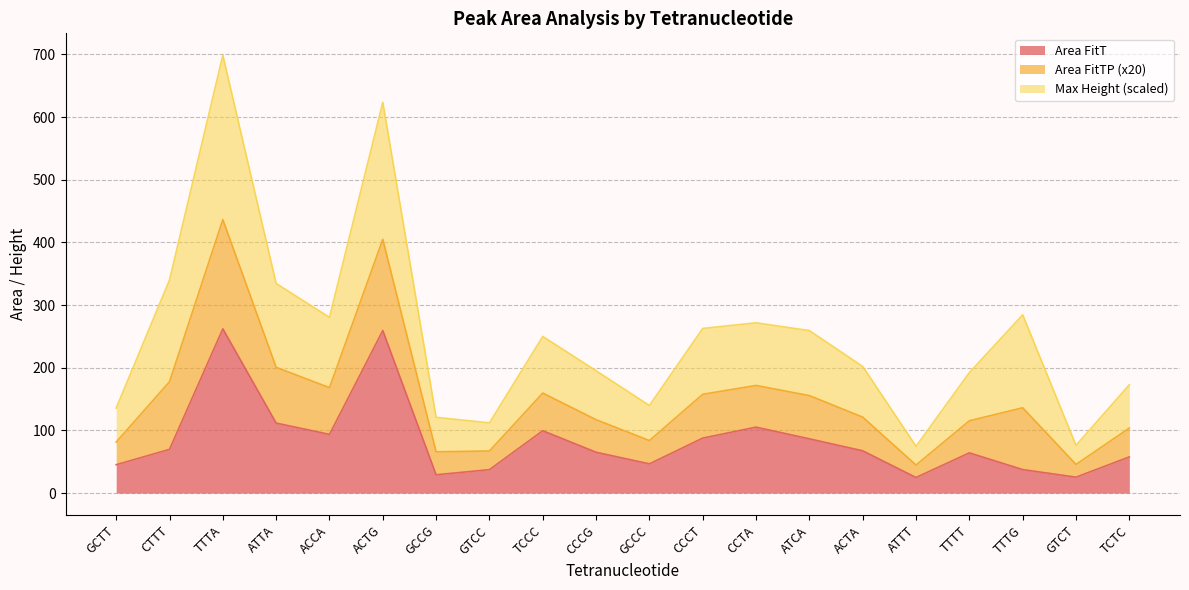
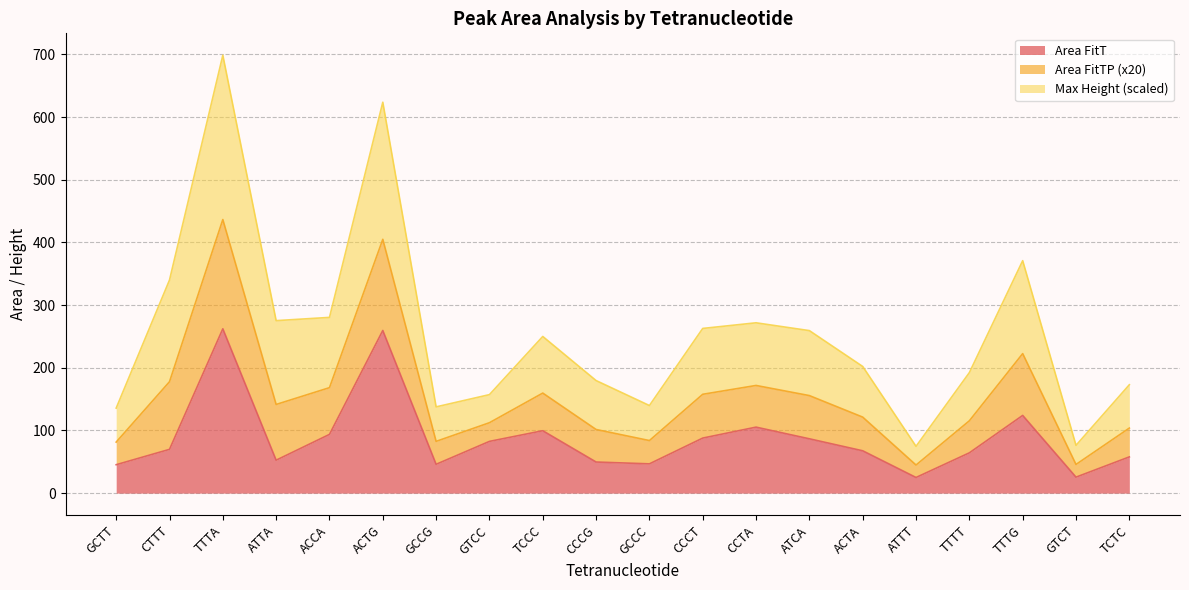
  {
    "Area FitT": {
      "GCTT": 50,
      "CTTT": 70,
      "TTTA": 260,
-     "ATTA": 110,
+     "ATTA": 50,
      "ACCA": 90,
      "ACTG": 260,
-     "GCCG": 30,
-     "GTCC": 40,
+     "GCCG": 50,
+     "GTCC": 80,
      "TCCC": 100,
-     "CCCG": 70,
+     "CCCG": 50,
      "GCCC": 50,
      "CCCT": 90,
      "CCTA": 110,
      "ATCA": 90,
      "ACTA": 70,
      "ATTT": 20,
      "TTTT": 60,
-     "TTTG": 40,
+     "TTTG": 120,
      "GTCT": 30,
      "TCTC": 60
    }
  }
